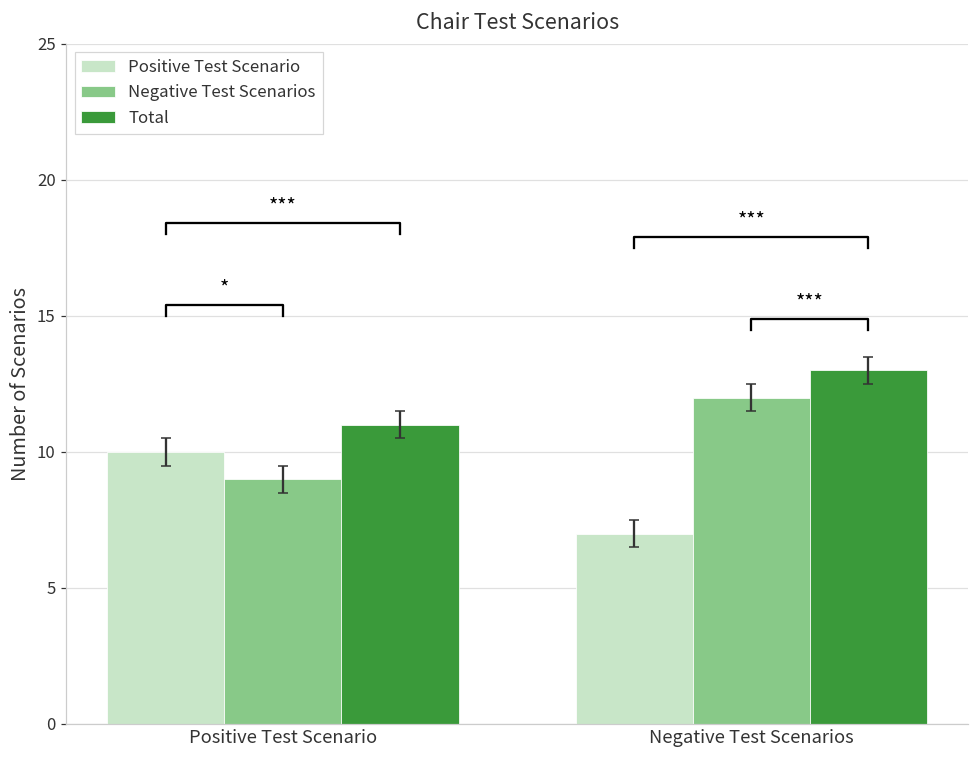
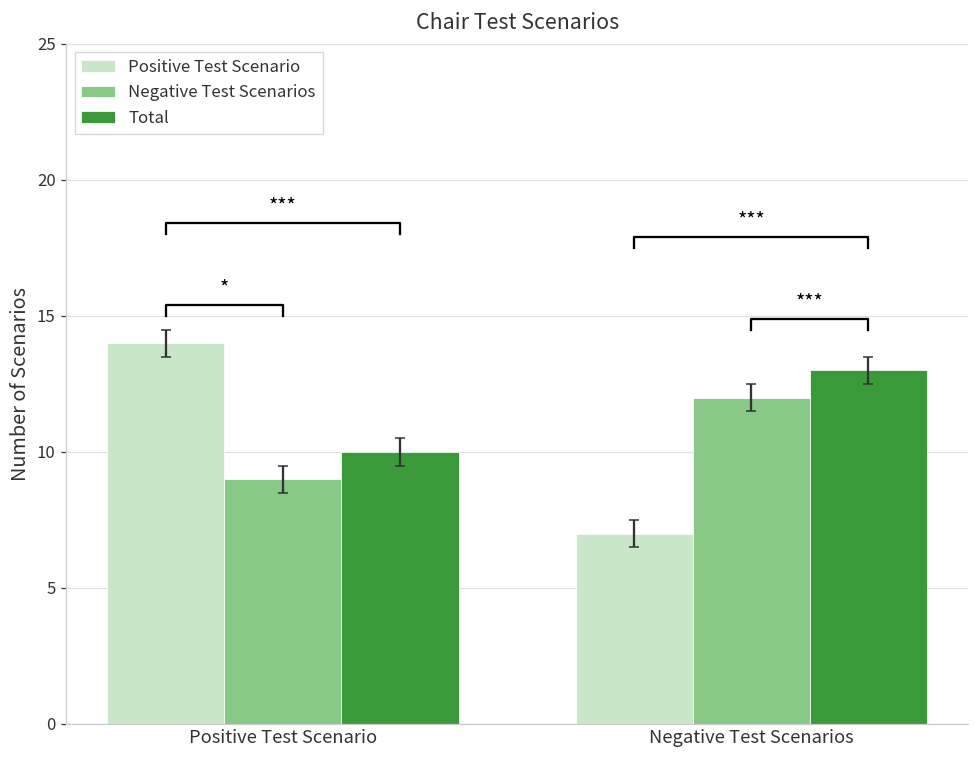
  {
    "Positive Test Scenario": {
-     "Positive Test Scenario": 10,
+     "Positive Test Scenario": 14,
      "Negative Test Scenarios": 7
    },
    "Negative Test Scenarios": {
      "Positive Test Scenario": 9,
      "Negative Test Scenarios": 12
    },
    "Total": {
-     "Positive Test Scenario": 11,
+     "Positive Test Scenario": 10,
      "Negative Test Scenarios": 13
    }
  }
